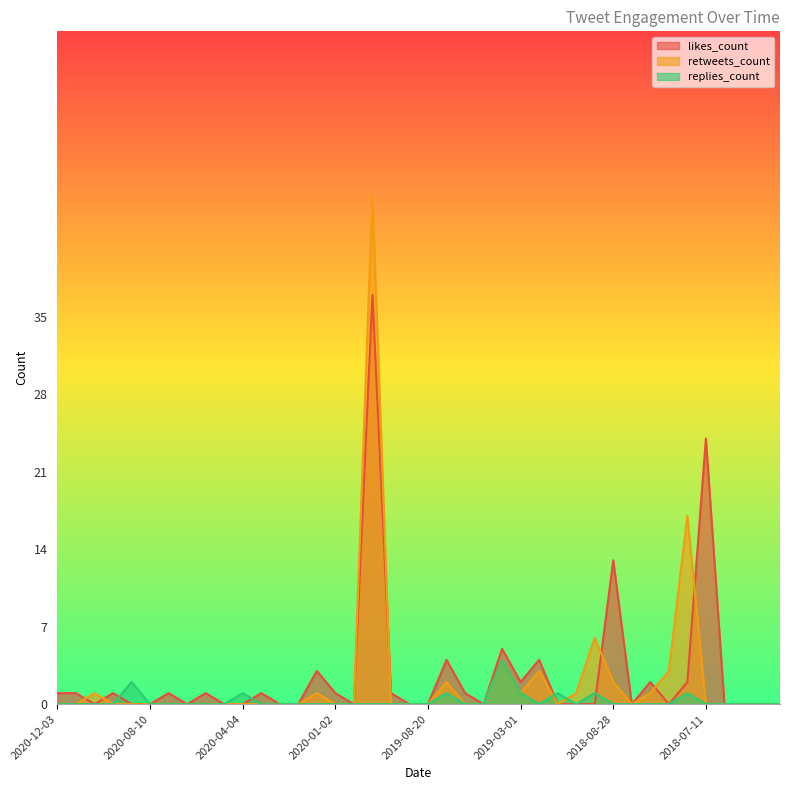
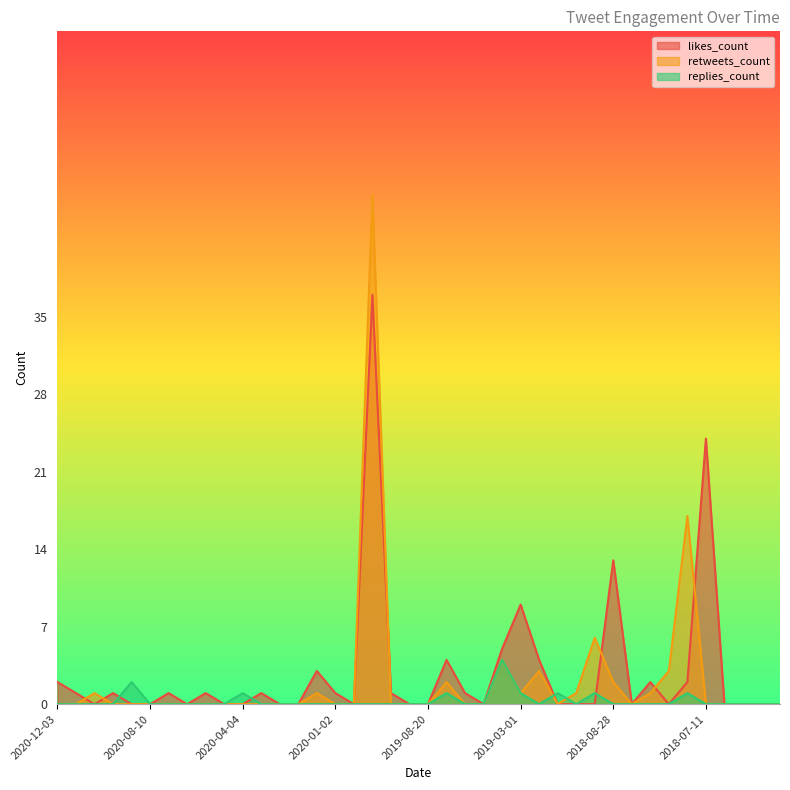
  {
    "likes_count": {
-     "2020-12-03": 1,
+     "2020-12-03": 2,
      "2020-01-02": 1,
-     "2019-03-01": 2,
+     "2019-03-01": 9,
      "2018-07-11": 24
    },
    "replies_count": {
      "2020-04-04": 1
    }
  }
